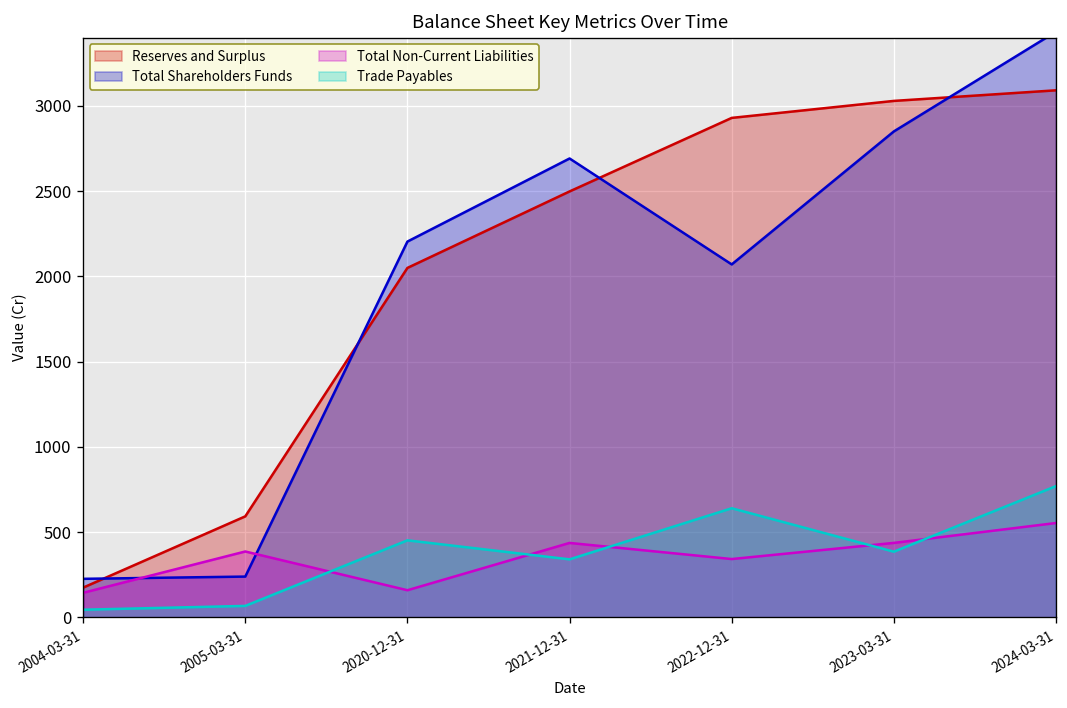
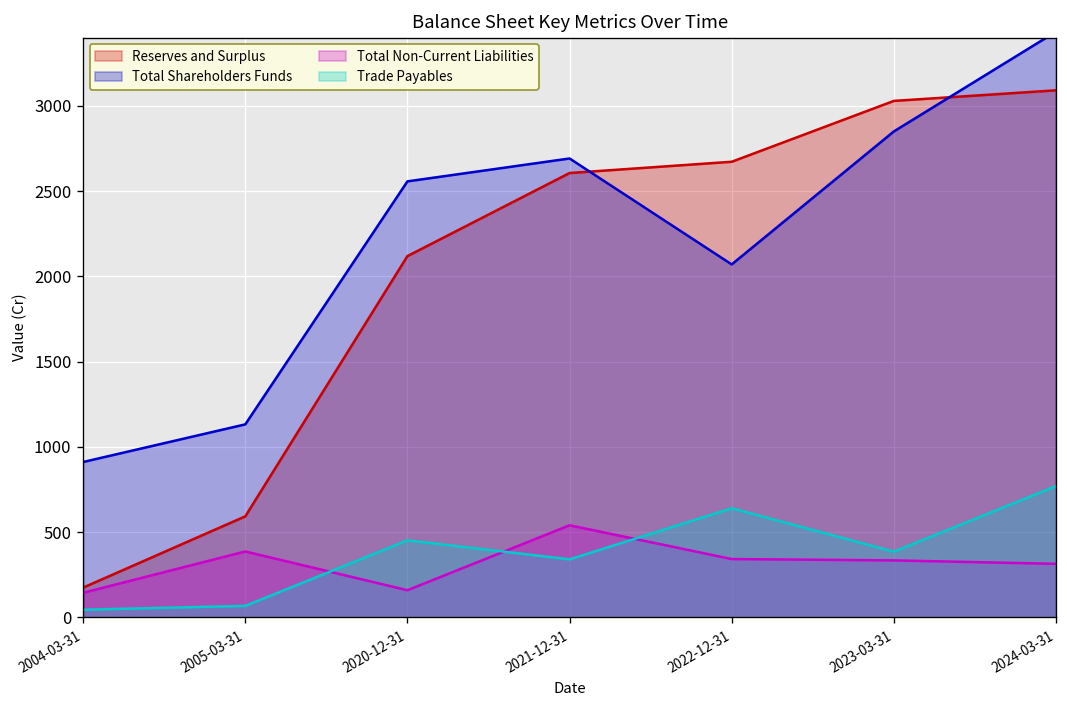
  {
    "Reserves and Surplus": {
      "2004-03-31": 170,
      "2005-03-31": 590,
-     "2020-12-31": 2050,
-     "2021-12-31": 2500,
-     "2022-12-31": 2930,
+     "2020-12-31": 2120,
+     "2021-12-31": 2610,
+     "2022-12-31": 2670,
      "2023-03-31": 3030,
      "2024-03-31": 3090
    },
    "Total Shareholders Funds": {
-     "2004-03-31": 230,
-     "2005-03-31": 240,
-     "2020-12-31": 2200,
+     "2004-03-31": 910,
+     "2005-03-31": 1130,
+     "2020-12-31": 2560,
      "2021-12-31": 2690,
      "2022-12-31": 2070,
      "2023-03-31": 2850
    },
    "Total Non-Current Liabilities": {
      "2004-03-31": 140,
      "2005-03-31": 390,
      "2020-12-31": 160,
-     "2021-12-31": 440,
+     "2021-12-31": 540,
      "2022-12-31": 340,
-     "2023-03-31": 440,
-     "2024-03-31": 550
+     "2023-03-31": 330,
+     "2024-03-31": 310
    },
    "Trade Payables": {
      "2004-03-31": 40,
      "2005-03-31": 70,
      "2020-12-31": 450,
      "2021-12-31": 340,
      "2022-12-31": 640,
      "2023-03-31": 390,
      "2024-03-31": 770
    }
  }
